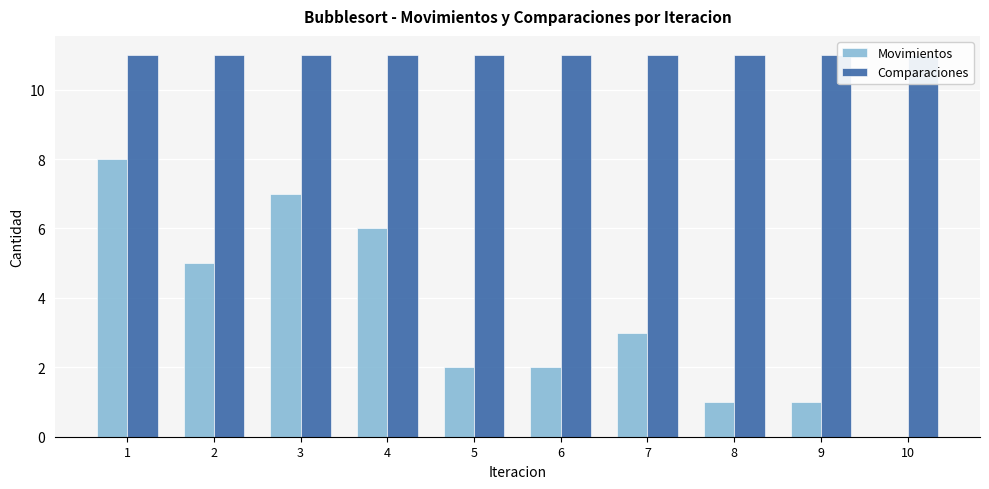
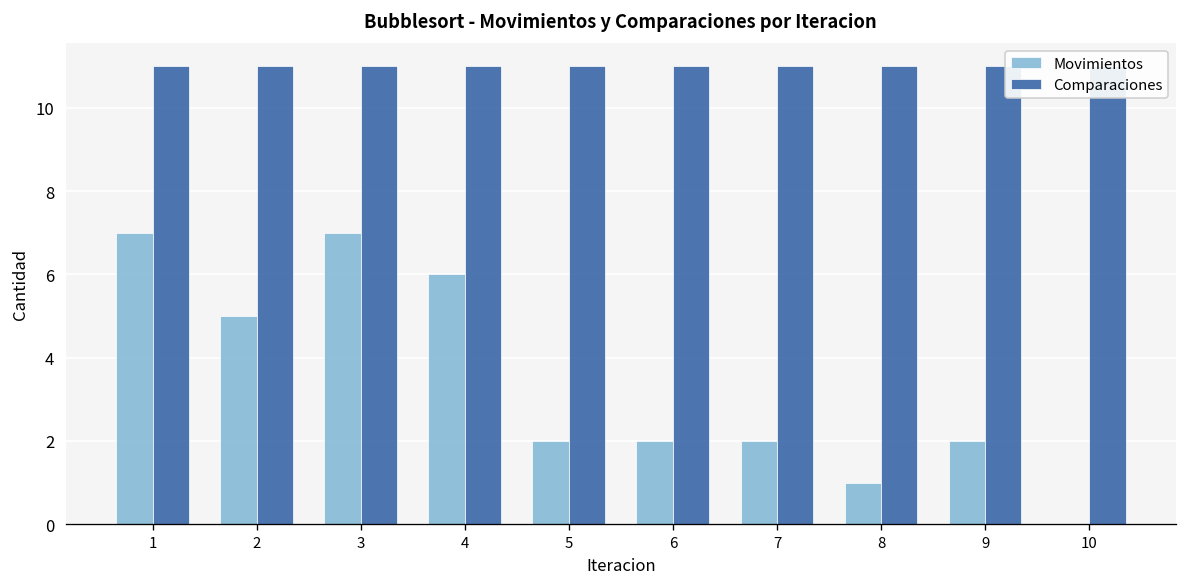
  {
    "Movimientos": {
-     "1": 8,
+     "1": 7,
      "2": 5,
      "3": 7,
      "4": 6,
      "5": 2,
      "6": 2,
-     "7": 3,
+     "7": 2,
      "8": 1,
-     "9": 1,
+     "9": 2,
      "10": 0
    },
    "Comparaciones": {
      "1": 11,
      "2": 11,
      "3": 11,
      "4": 11,
      "5": 11,
      "6": 11,
      "7": 11,
      "8": 11,
      "9": 11
    }
  }
